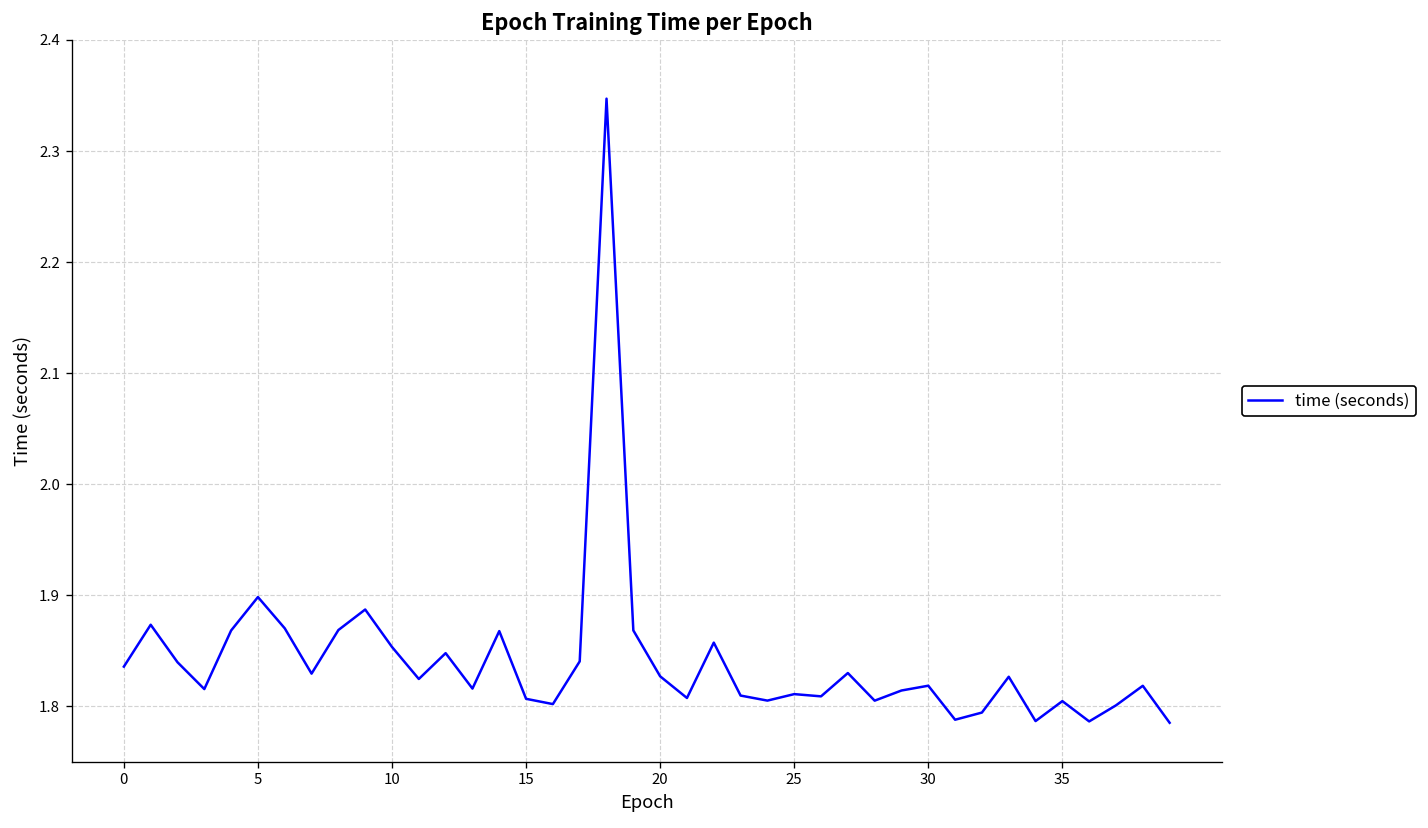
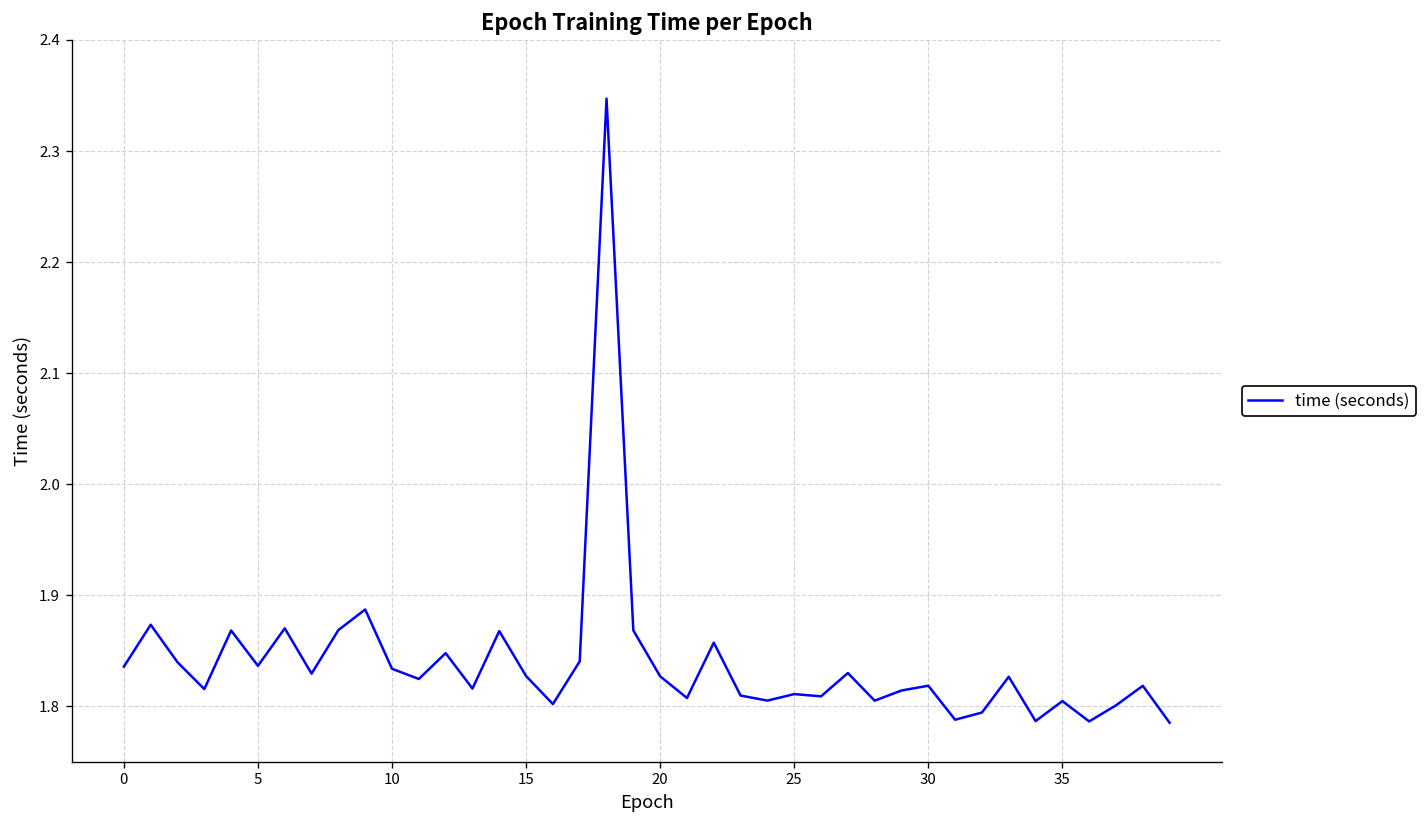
  {
    "0": 1.84,
-   "5": 1.90,
-   "10": 1.85,
-   "15": 1.81,
+   "5": 1.84,
+   "10": 1.83,
+   "15": 1.83,
    "20": 1.83,
    "25": 1.81,
    "30": 1.82,
    "35": 1.80
  }
